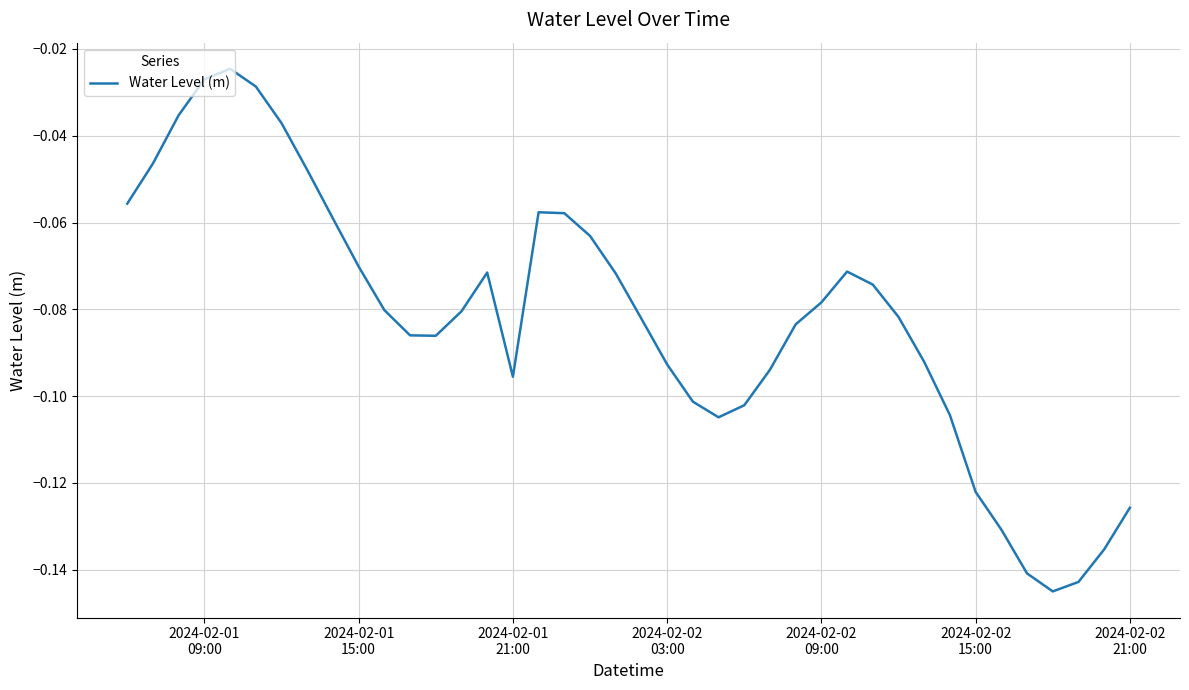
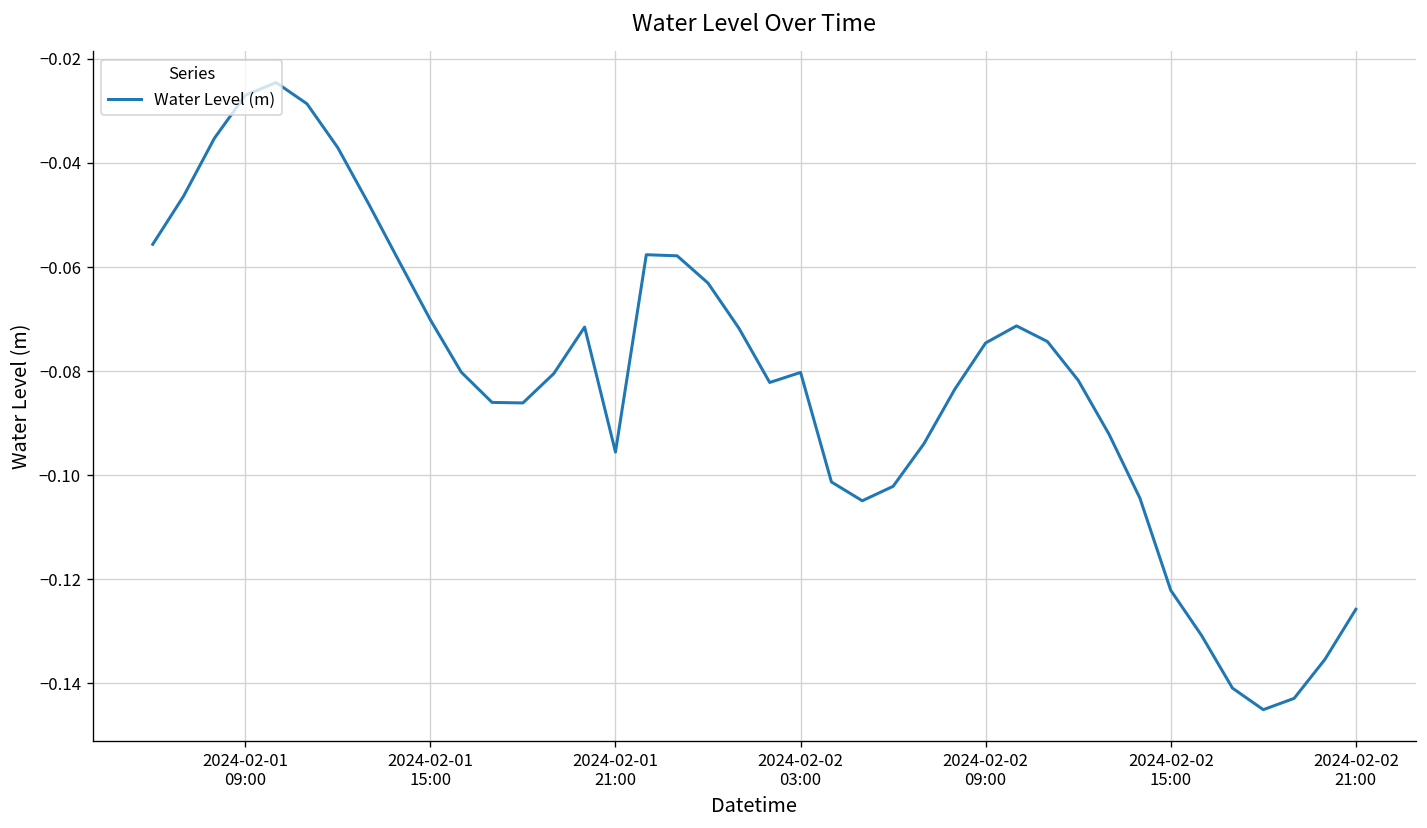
  {
    "2024-02-01 15:00": -0.070,
    "2024-02-01 21:00": -0.096,
-   "2024-02-02 03:00": -0.093,
-   "2024-02-02 09:00": -0.078,
+   "2024-02-02 03:00": -0.080,
+   "2024-02-02 09:00": -0.075,
    "2024-02-02 15:00": -0.122,
    "2024-02-02 21:00": -0.126
  }
